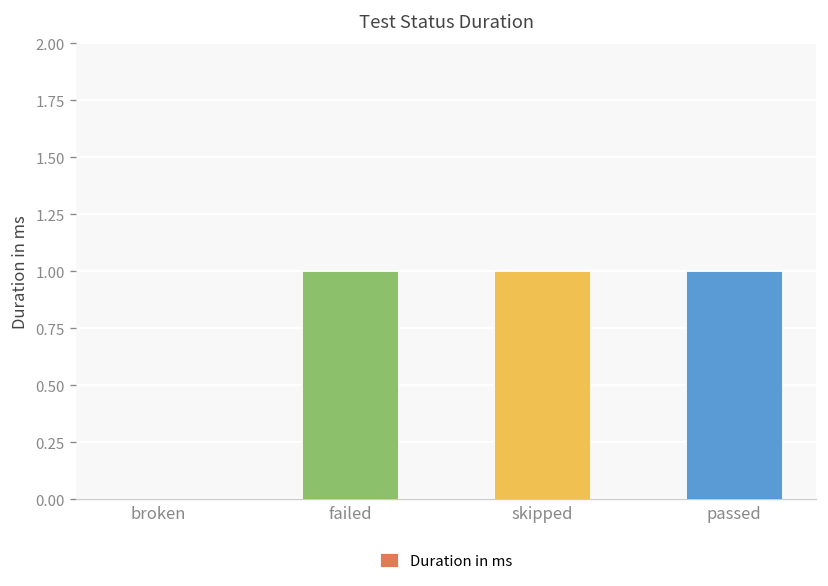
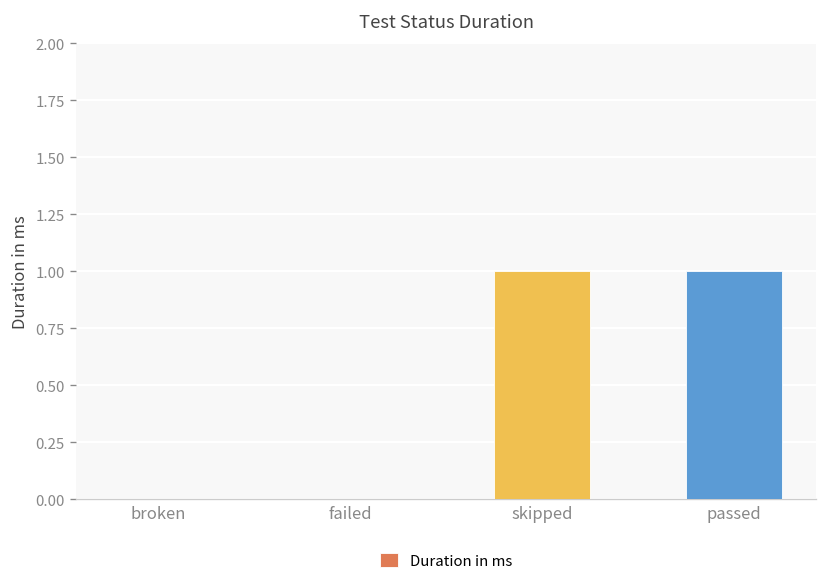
  {
    "broken": 0,
-   "failed": 1,
+   "failed": 0,
    "skipped": 1,
    "passed": 1
  }
